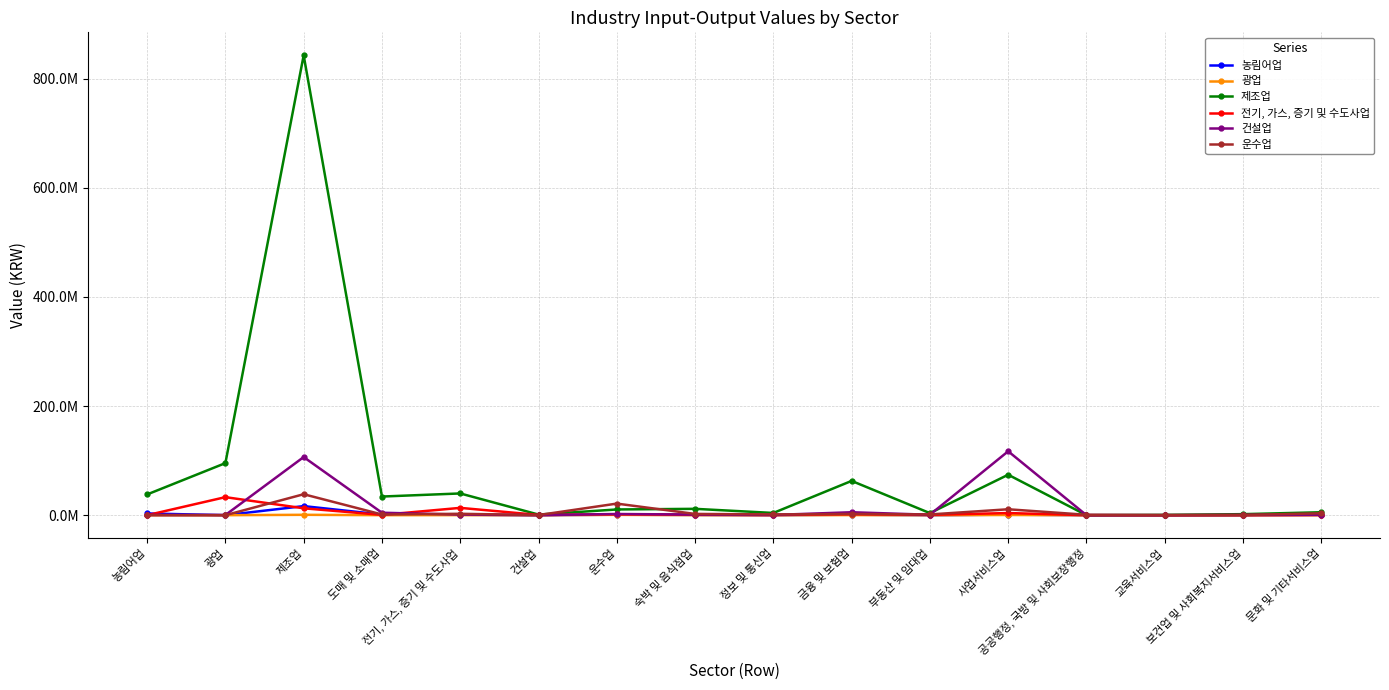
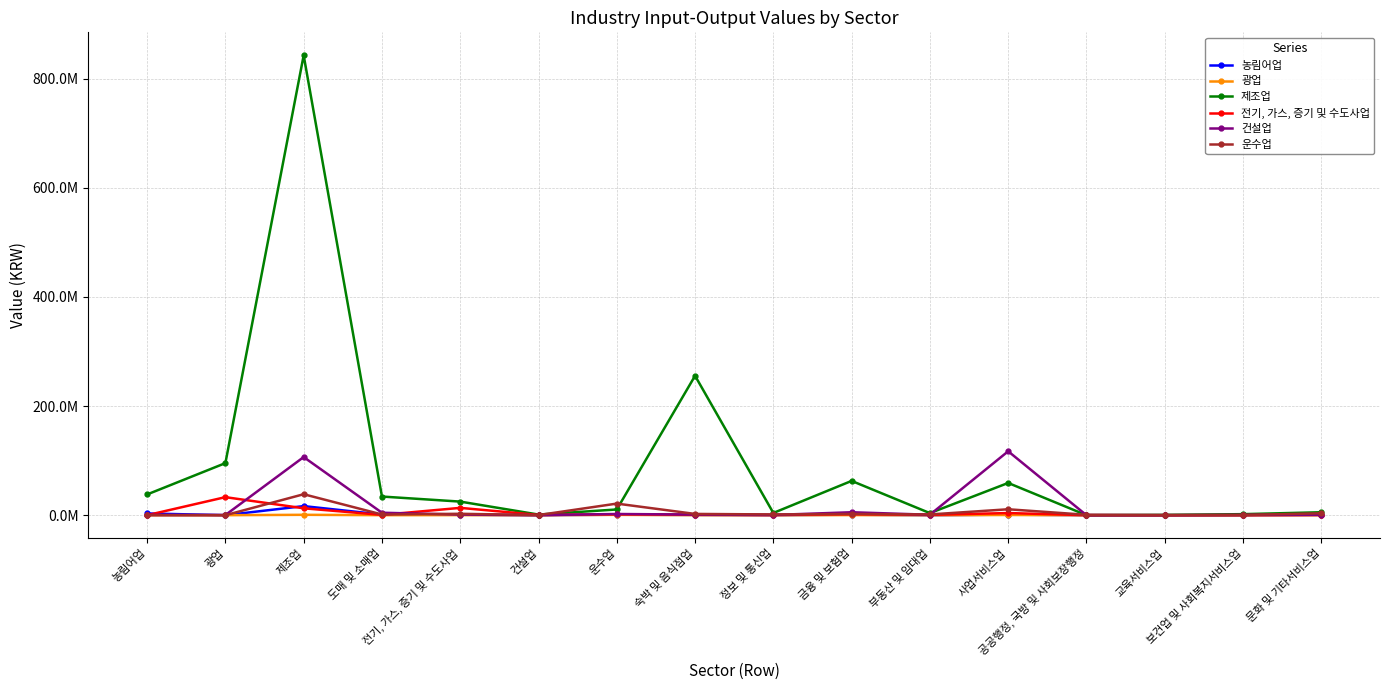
  {
    "광업": {
      "제조업": 0
    },
    "제조업": {
      "농림어업": 40000000,
      "광업": 100000000,
      "제조업": 840000000,
      "도매 및 소매업": 30000000,
-     "전기, 가스, 증기 및 수도사업": 40000000,
+     "전기, 가스, 증기 및 수도사업": 20000000,
      "운수업": 10000000,
-     "숙박 및 음식점업": 10000000,
+     "숙박 및 음식점업": 260000000,
      "금융 및 보험업": 60000000,
-     "사업서비스업": 70000000
+     "사업서비스업": 60000000
    },
    "전기, 가스, 증기 및 수도사업": {
      "광업": 30000000,
      "전기, 가스, 증기 및 수도사업": 10000000
    },
    "건설업": {
      "제조업": 110000000,
      "사업서비스업": 120000000
    },
    "운수업": {
      "제조업": 40000000,
      "운수업": 20000000,
      "사업서비스업": 10000000
    }
  }
